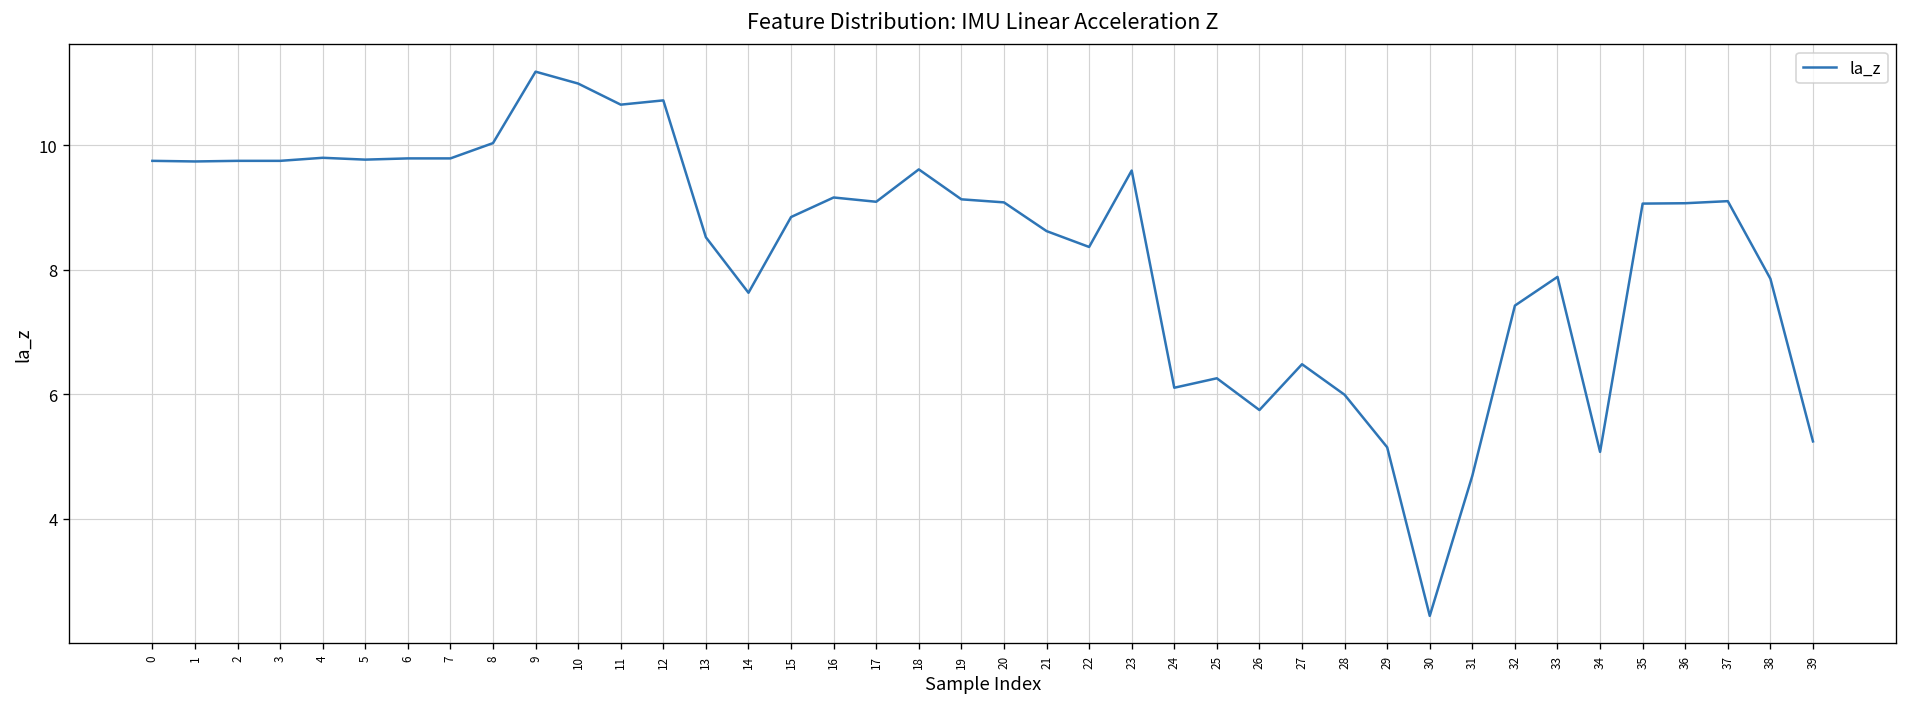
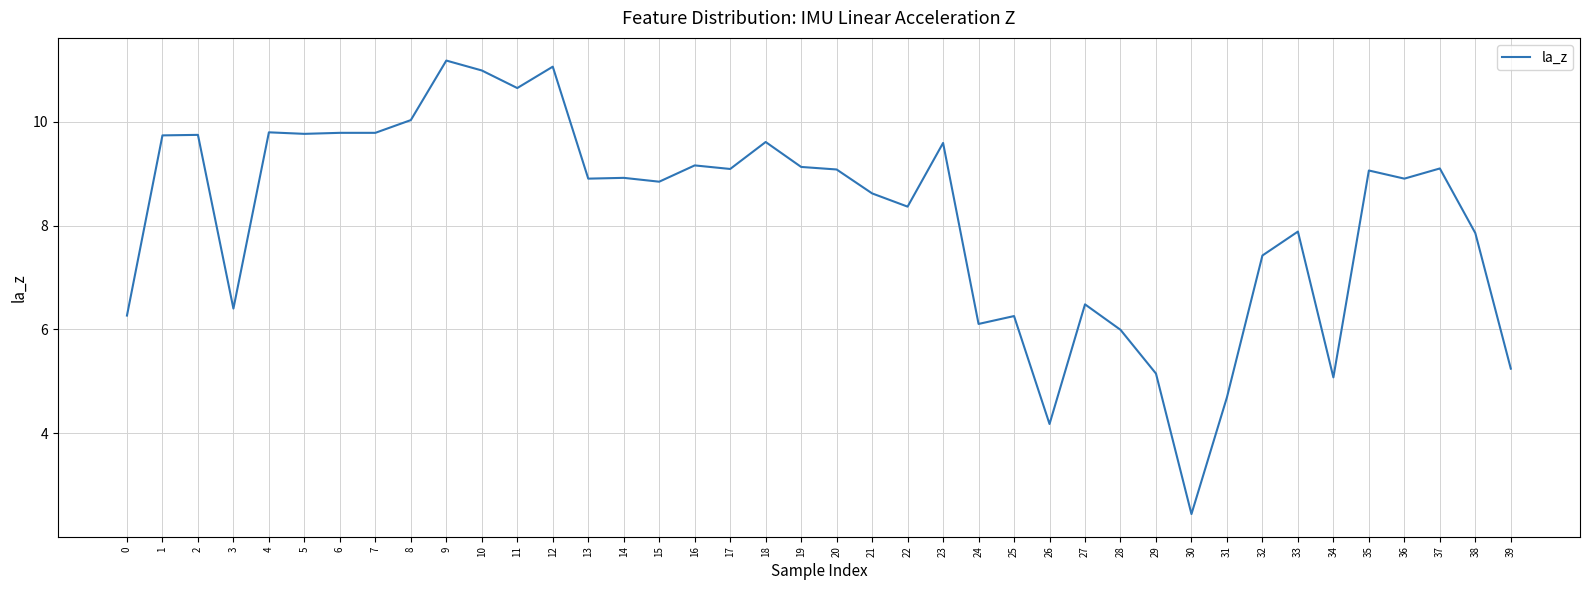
  {
-   "0": 9.7,
+   "0": 6.3,
    "1": 9.7,
    "2": 9.7,
-   "3": 9.7,
+   "3": 6.4,
    "4": 9.8,
    "5": 9.8,
    "6": 9.8,
    "7": 9.8,
    "8": 10.0,
    "9": 11.2,
    "10": 11.0,
    "11": 10.7,
-   "12": 10.7,
-   "13": 8.5,
-   "14": 7.6,
+   "12": 11.1,
+   "13": 8.9,
+   "14": 8.9,
    "15": 8.8,
    "16": 9.2,
    "17": 9.1,
    "18": 9.6,
    "19": 9.1,
    "20": 9.1,
    "21": 8.6,
    "22": 8.4,
    "23": 9.6,
    "24": 6.1,
    "25": 6.3,
-   "26": 5.7,
+   "26": 4.2,
    "27": 6.5,
    "28": 6.0,
    "29": 5.1,
    "30": 2.4,
    "31": 4.7,
    "32": 7.4,
    "33": 7.9,
    "34": 5.1,
    "35": 9.1,
-   "36": 9.1,
+   "36": 8.9,
    "37": 9.1,
    "38": 7.9,
    "39": 5.2
  }
